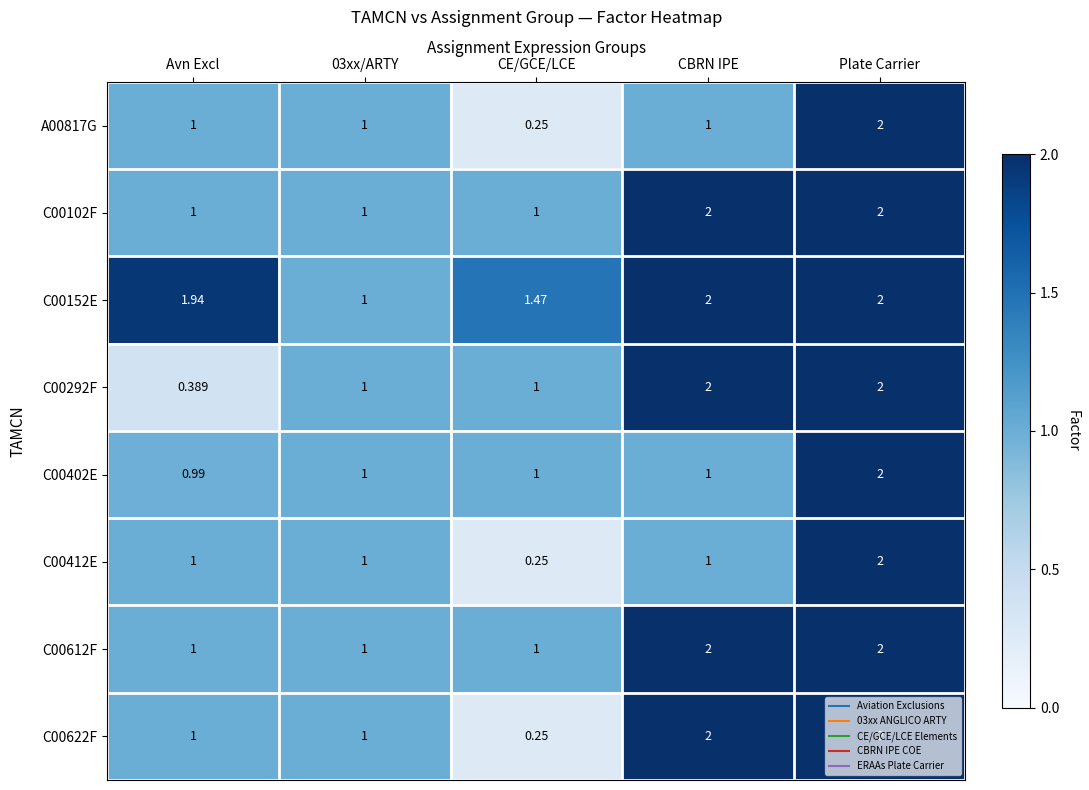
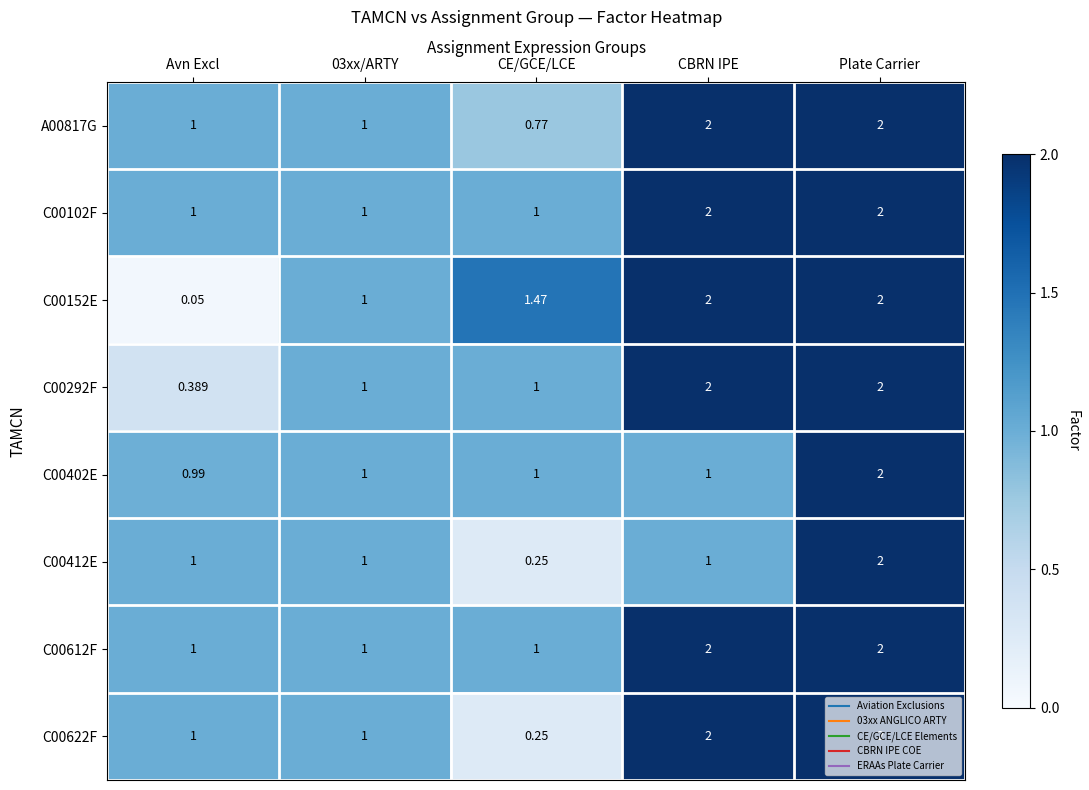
  {
    "A00817G": {
      "Avn Excl": 1,
      "03xx/ARTY": 1,
-     "CE/GCE/LCE": 0.25,
-     "CBRN IPE": 1,
+     "CE/GCE/LCE": 0.77,
+     "CBRN IPE": 2,
      "Plate Carrier": 2
    },
    "C00102F": {
      "Avn Excl": 1,
      "03xx/ARTY": 1,
      "CE/GCE/LCE": 1,
      "CBRN IPE": 2,
      "Plate Carrier": 2
    },
    "C00152E": {
-     "Avn Excl": 1.94,
+     "Avn Excl": 0.05,
      "03xx/ARTY": 1,
      "CE/GCE/LCE": 1.47,
      "CBRN IPE": 2,
      "Plate Carrier": 2
    },
    "C00292F": {
      "Avn Excl": 0.389,
      "03xx/ARTY": 1,
      "CE/GCE/LCE": 1,
      "CBRN IPE": 2,
      "Plate Carrier": 2
    },
    "C00402E": {
      "Avn Excl": 0.99,
      "03xx/ARTY": 1,
      "CE/GCE/LCE": 1,
      "CBRN IPE": 1,
      "Plate Carrier": 2
    },
    "C00412E": {
      "Avn Excl": 1,
      "03xx/ARTY": 1,
      "CE/GCE/LCE": 0.25,
      "CBRN IPE": 1,
      "Plate Carrier": 2
    },
    "C00612F": {
      "Avn Excl": 1,
      "03xx/ARTY": 1,
      "CE/GCE/LCE": 1,
      "CBRN IPE": 2,
      "Plate Carrier": 2
    },
    "C00622F": {
      "Avn Excl": 1,
      "03xx/ARTY": 1,
      "CE/GCE/LCE": 0.25,
      "CBRN IPE": 2
    }
  }
